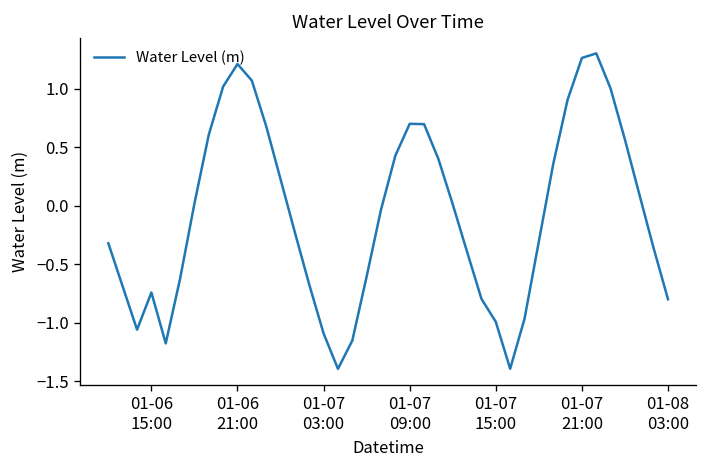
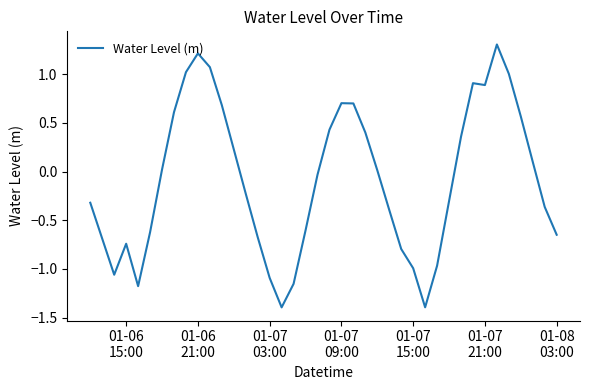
  {
    "01-06 15:00": -0.7,
    "01-06 21:00": 1.2,
    "01-07 03:00": -1.1,
    "01-07 09:00": 0.7,
    "01-07 15:00": -1.0,
-   "01-07 21:00": 1.3,
-   "01-08 03:00": -0.8
+   "01-07 21:00": 0.9,
+   "01-08 03:00": -0.6
  }
